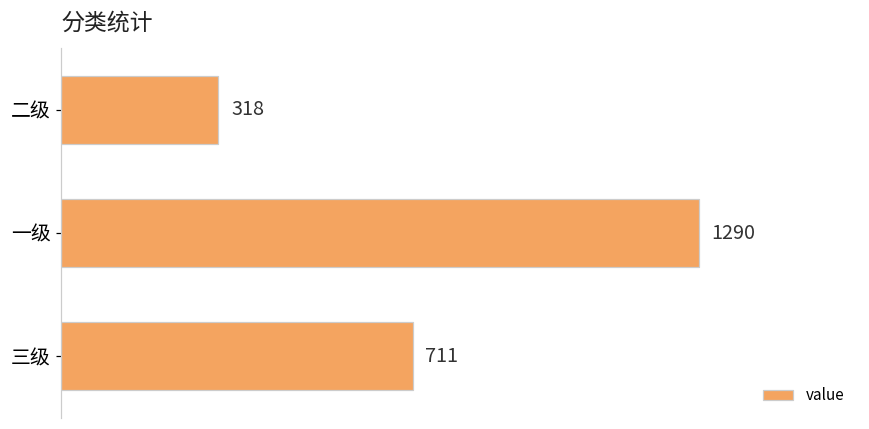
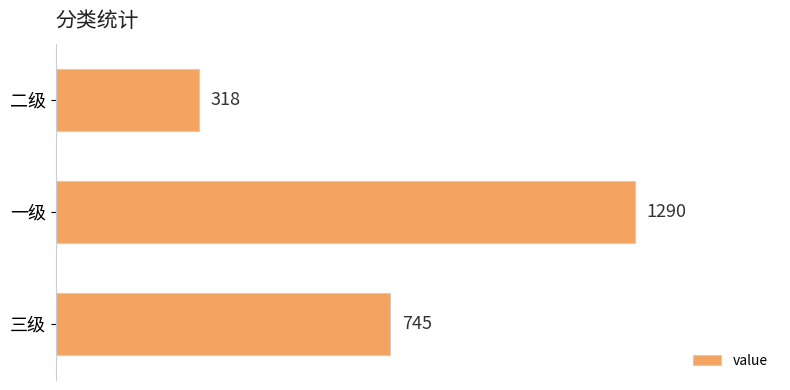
  {
    "二级": 318,
    "一级": 1290,
-   "三级": 711
+   "三级": 745
  }
